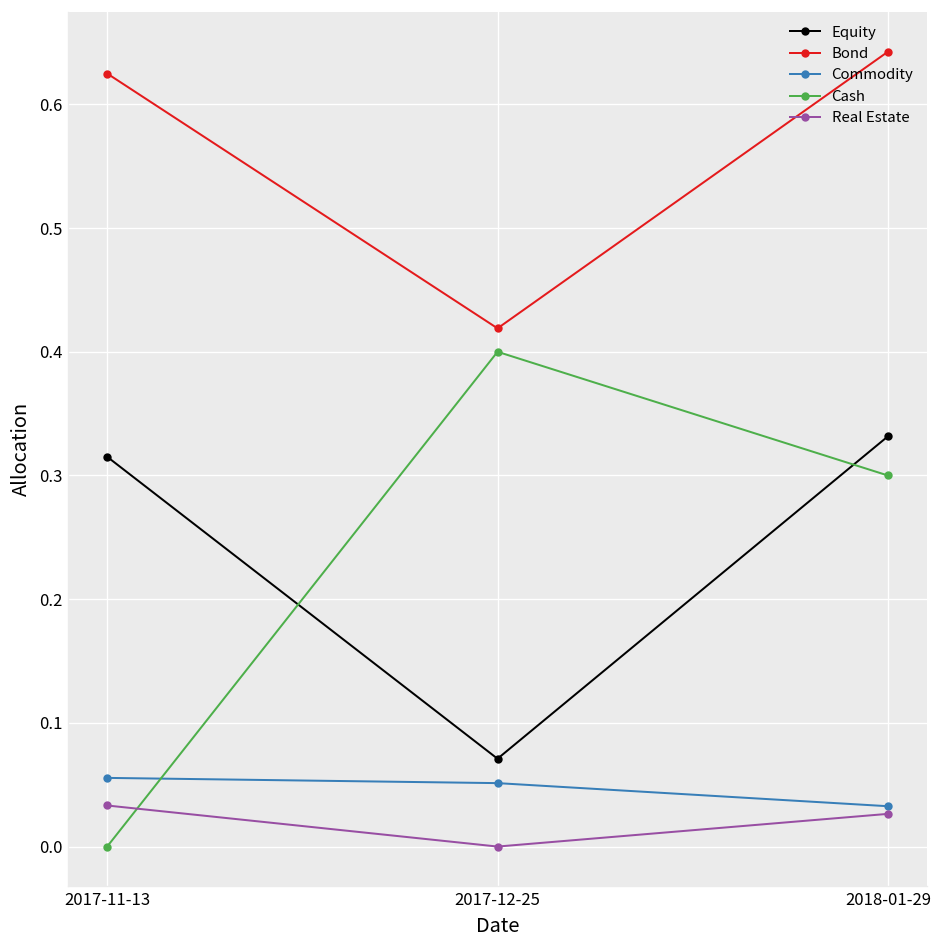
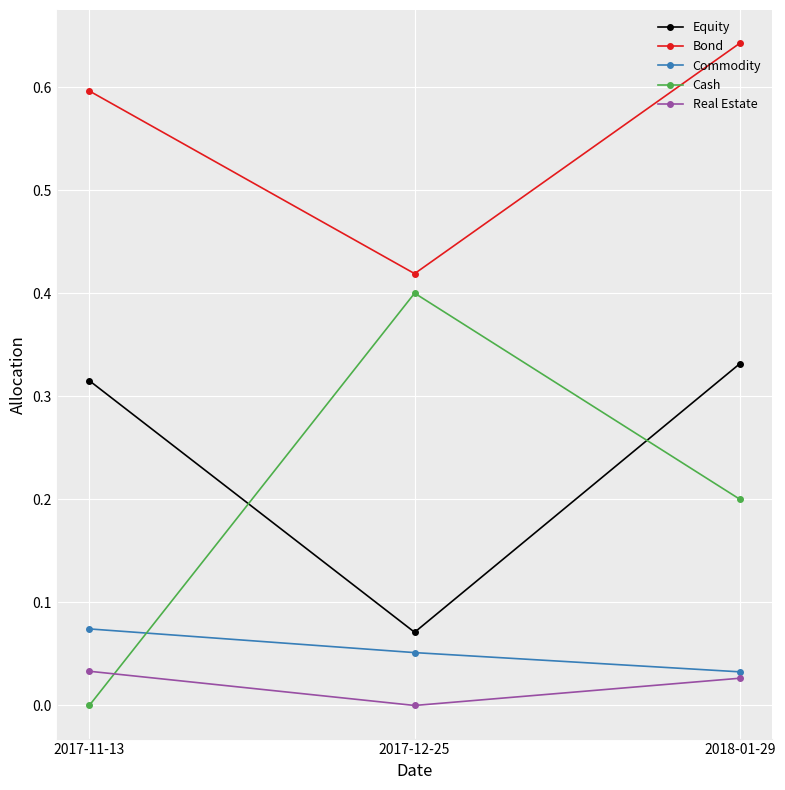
  {
    "Equity": {
      "2017-11-13": 0.315,
      "2017-12-25": 0.071,
      "2018-01-29": 0.332
    },
    "Bond": {
-     "2017-11-13": 0.625,
+     "2017-11-13": 0.596,
      "2017-12-25": 0.419,
      "2018-01-29": 0.643
    },
    "Commodity": {
-     "2017-11-13": 0.056,
+     "2017-11-13": 0.074,
      "2017-12-25": 0.051,
      "2018-01-29": 0.033
    },
    "Cash": {
      "2017-11-13": 0.0,
      "2017-12-25": 0.4,
-     "2018-01-29": 0.3
+     "2018-01-29": 0.2
    },
    "Real Estate": {
      "2017-11-13": 0.033,
      "2017-12-25": 0.000,
      "2018-01-29": 0.026
    }
  }
